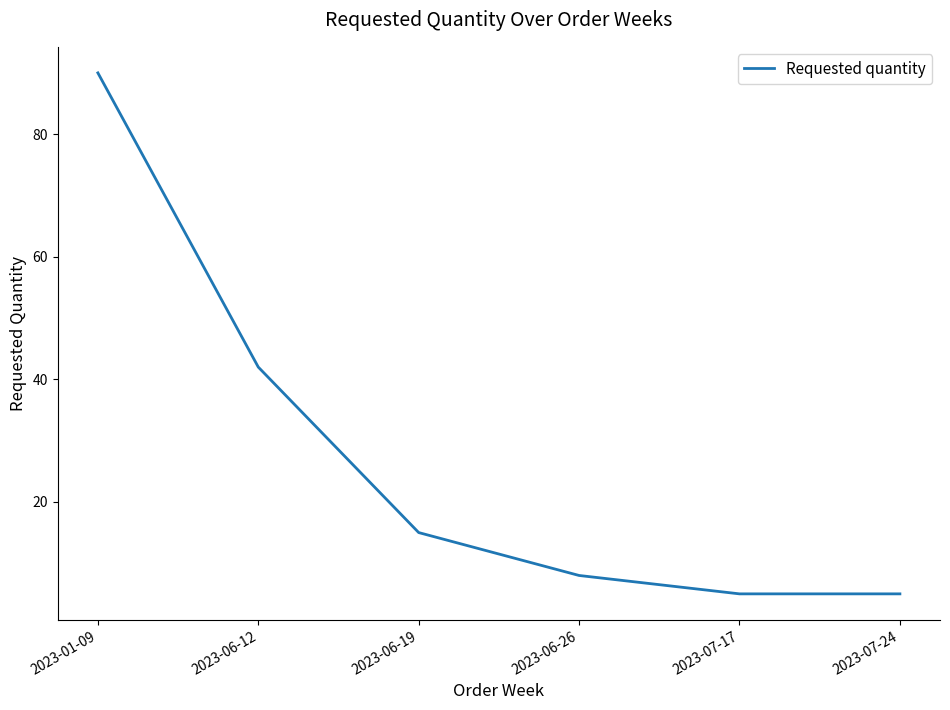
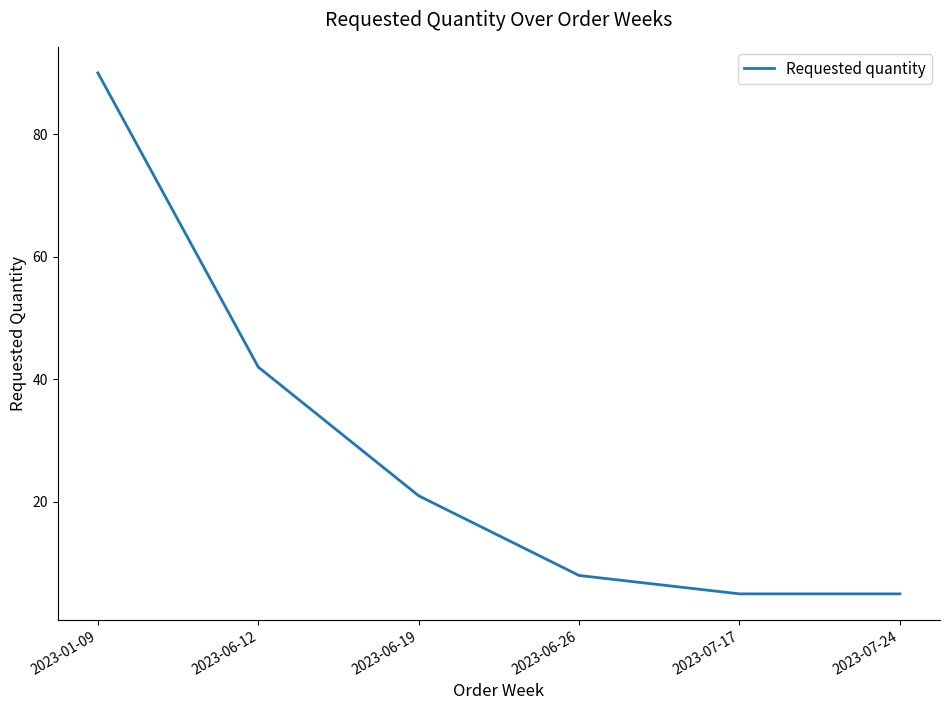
  {
    "2023-01-09": 90,
    "2023-06-12": 42,
-   "2023-06-19": 15,
+   "2023-06-19": 21,
    "2023-06-26": 8,
    "2023-07-17": 5,
    "2023-07-24": 5
  }
